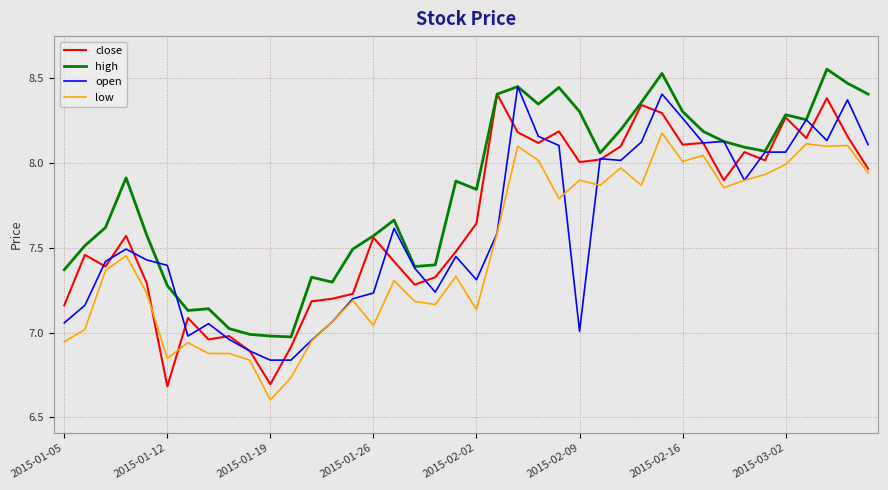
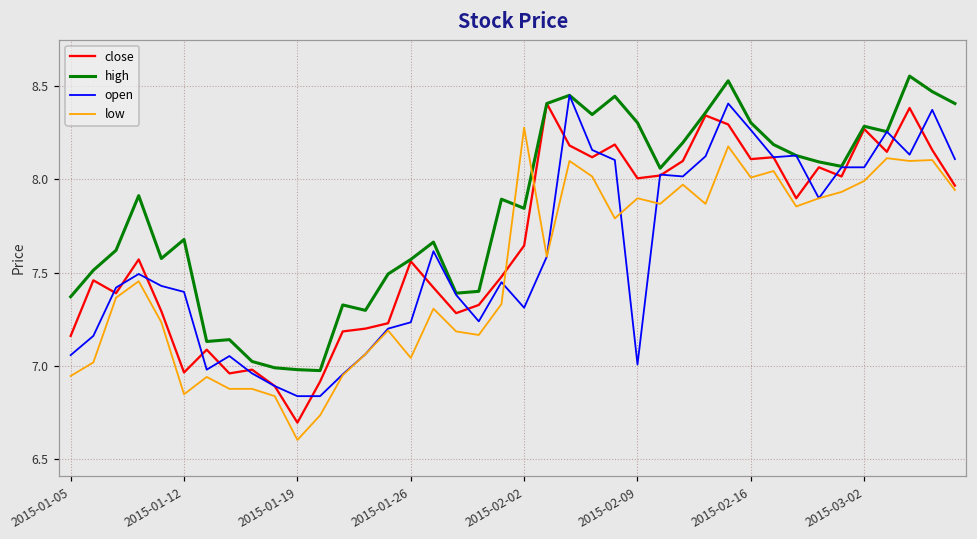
  {
    "close": {
      "2015-01-05": 7.16,
-     "2015-01-12": 6.68,
+     "2015-01-12": 6.97,
      "2015-01-19": 6.70,
      "2015-02-02": 7.65,
      "2015-02-09": 8.01,
      "2015-02-16": 8.11
    },
    "high": {
      "2015-01-05": 7.37,
-     "2015-01-12": 7.28,
+     "2015-01-12": 7.68,
      "2015-01-19": 6.98,
      "2015-02-02": 7.85,
      "2015-02-09": 8.30,
      "2015-02-16": 8.30
    },
    "open": {
      "2015-01-05": 7.06,
      "2015-01-12": 7.40,
      "2015-01-19": 6.84,
      "2015-01-26": 7.23,
      "2015-02-02": 7.31,
      "2015-02-09": 7.01,
      "2015-02-16": 8.27,
      "2015-03-02": 8.07
    },
    "low": {
      "2015-01-05": 6.95,
      "2015-01-12": 6.85,
      "2015-01-19": 6.60,
      "2015-01-26": 7.04,
-     "2015-02-02": 7.14,
+     "2015-02-02": 8.28,
      "2015-02-09": 7.90,
      "2015-02-16": 8.01,
      "2015-03-02": 7.99
    }
  }
